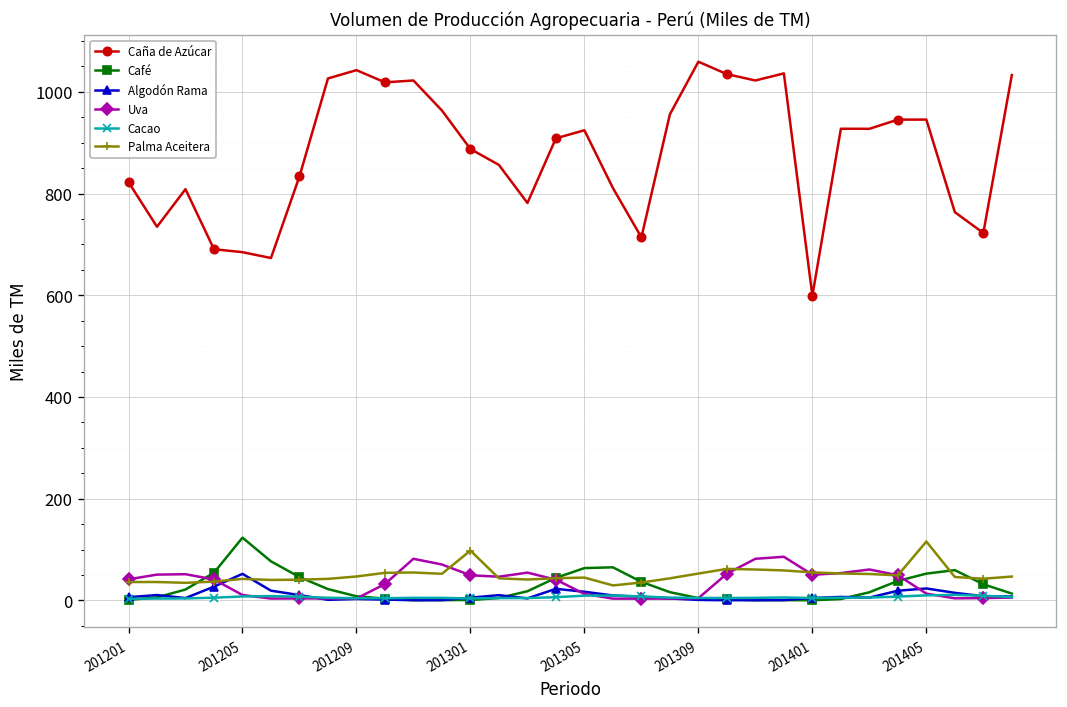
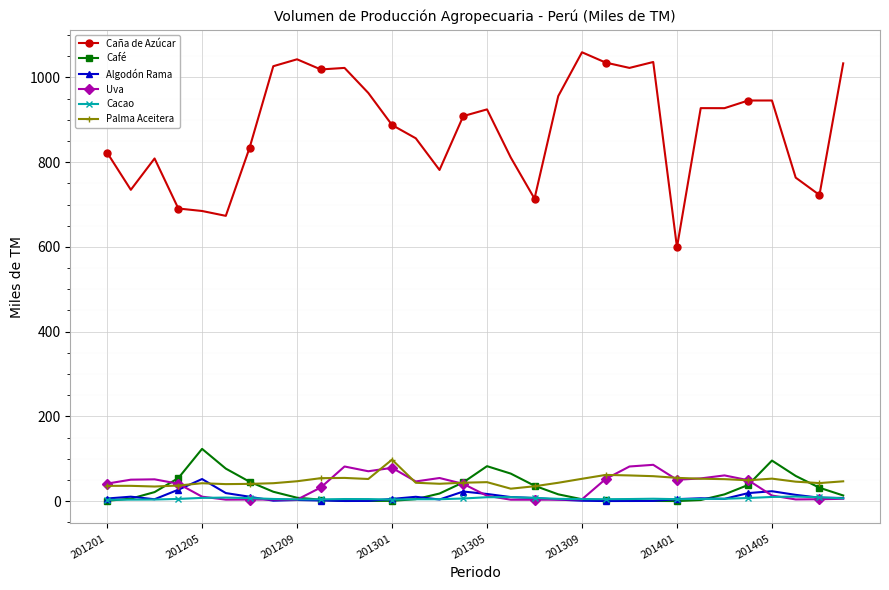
  {
    "Caña de Azúcar": {
      "201201": 820,
      "201205": 680,
      "201209": 1040,
      "201301": 890,
      "201305": 920,
      "201309": 1060,
      "201401": 600,
      "201405": 950
    },
    "Café": {
      "201205": 120,
-     "201305": 60,
-     "201405": 50
+     "201305": 80,
+     "201405": 100
    },
    "Algodón Rama": {
      "201205": 50,
      "201405": 20
    },
    "Uva": {
-     "201301": 50
+     "201301": 80
    },
    "Palma Aceitera": {
      "201205": 40,
      "201209": 50,
      "201301": 100,
      "201305": 40,
      "201309": 50,
-     "201405": 120
+     "201405": 50
    }
  }
